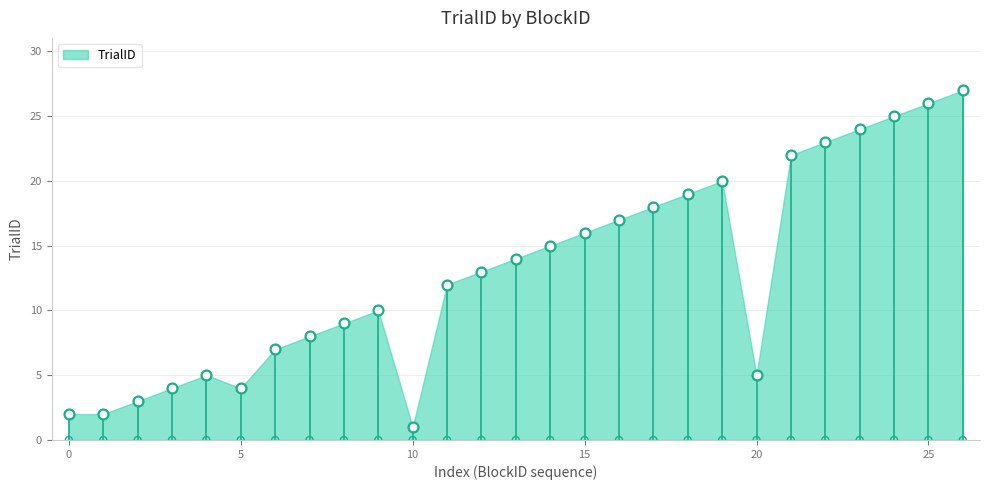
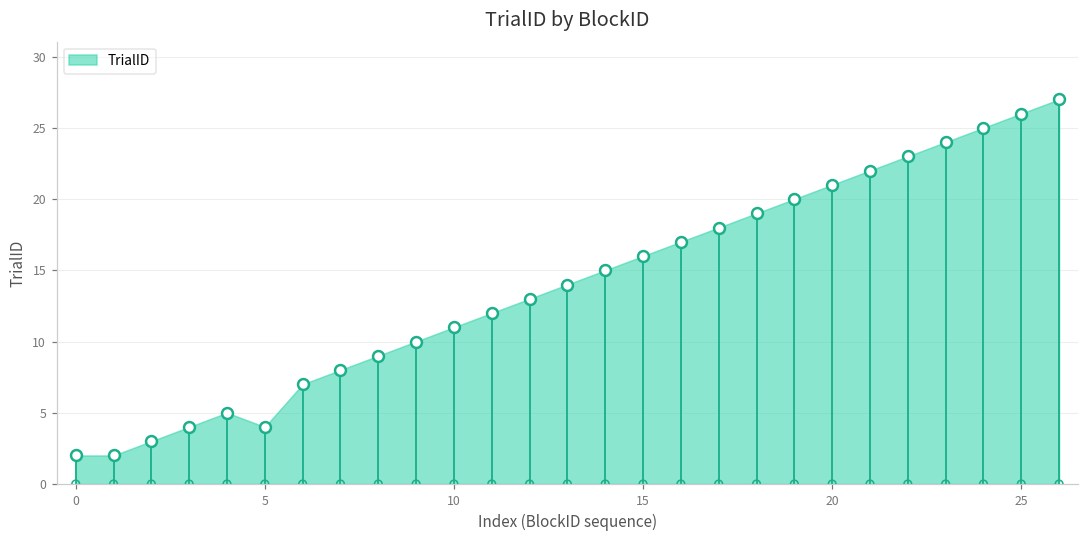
  {
    "TrialID": {
-     "10": 1,
-     "20": 5
+     "10": 11,
+     "20": 21
    }
  }
